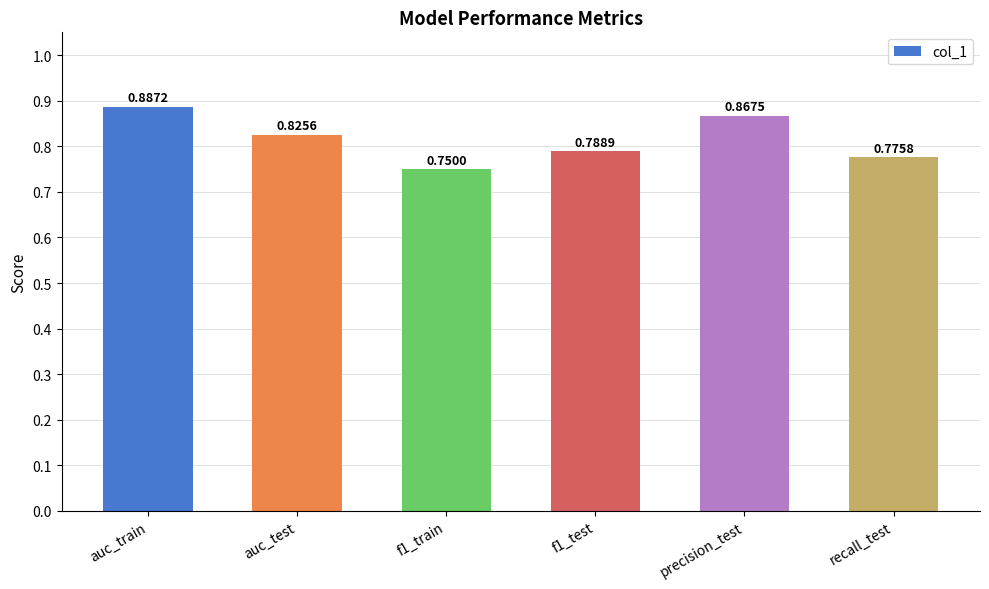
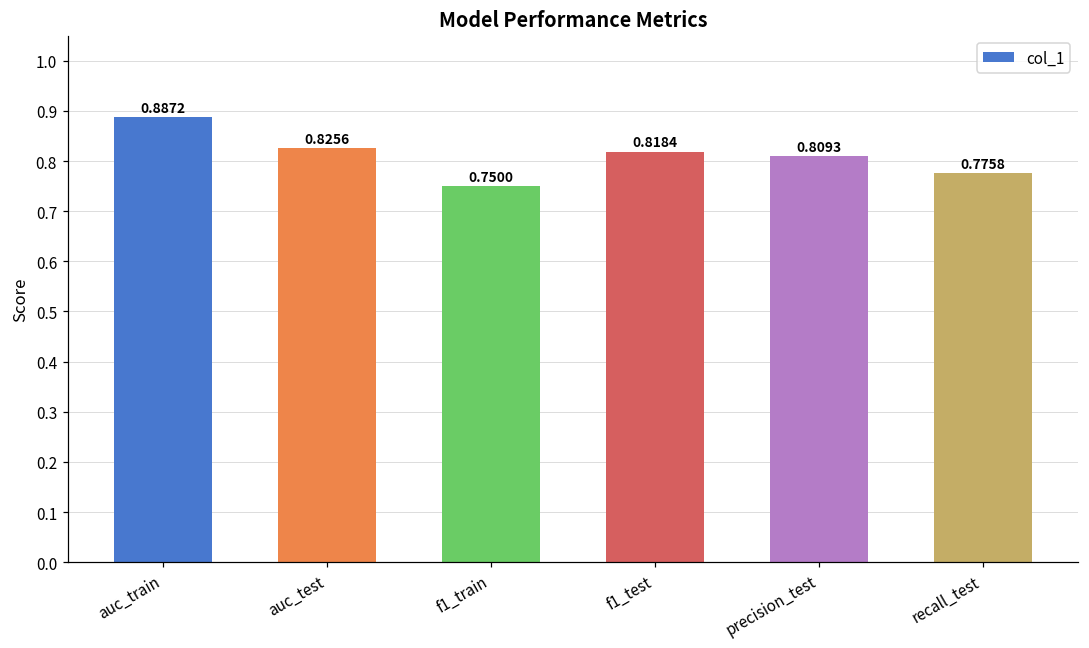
  {
    "auc_train": 0.8872,
    "auc_test": 0.8256,
    "f1_train": 0.7500,
-   "f1_test": 0.7889,
-   "precision_test": 0.8675,
+   "f1_test": 0.8184,
+   "precision_test": 0.8093,
    "recall_test": 0.7758
  }
